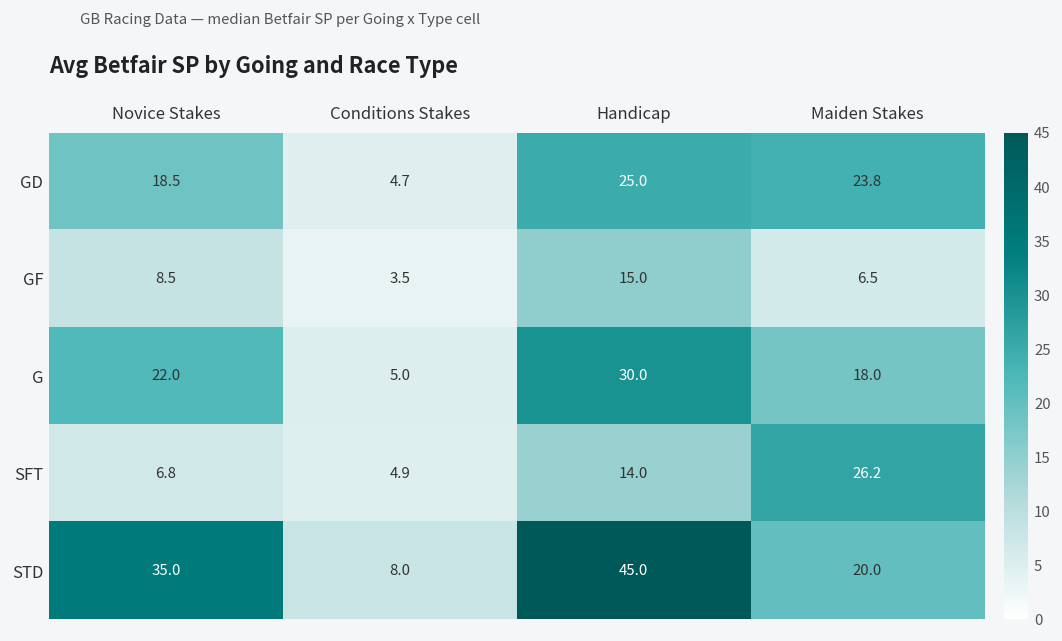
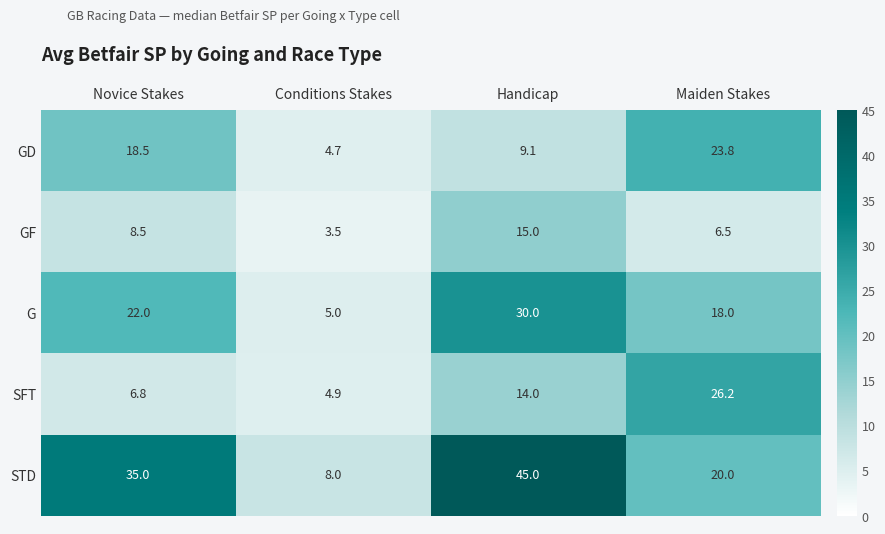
  {
    "GD": {
      "Novice Stakes": 18.5,
      "Conditions Stakes": 4.7,
-     "Handicap": 25.0,
+     "Handicap": 9.1,
      "Maiden Stakes": 23.8
    },
    "GF": {
      "Novice Stakes": 8.5,
      "Conditions Stakes": 3.5,
      "Handicap": 15.0,
      "Maiden Stakes": 6.5
    },
    "G": {
      "Novice Stakes": 22.0,
      "Conditions Stakes": 5.0,
      "Handicap": 30.0,
      "Maiden Stakes": 18.0
    },
    "SFT": {
      "Novice Stakes": 6.8,
      "Conditions Stakes": 4.9,
      "Handicap": 14.0,
      "Maiden Stakes": 26.2
    },
    "STD": {
      "Novice Stakes": 35.0,
      "Conditions Stakes": 8.0,
      "Handicap": 45.0,
      "Maiden Stakes": 20.0
    }
  }
